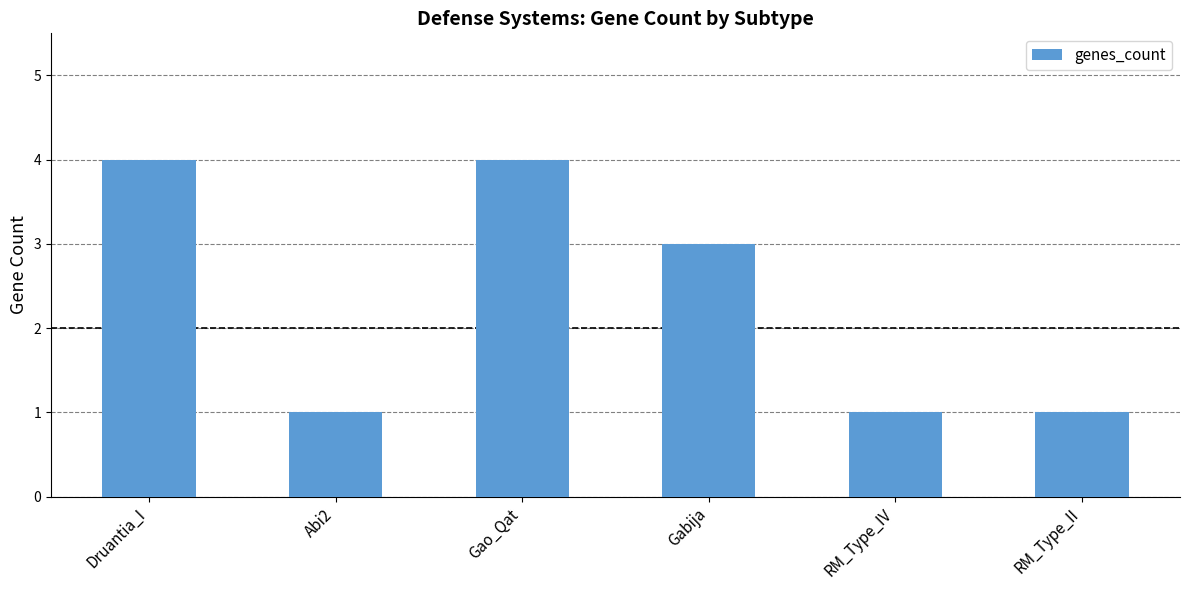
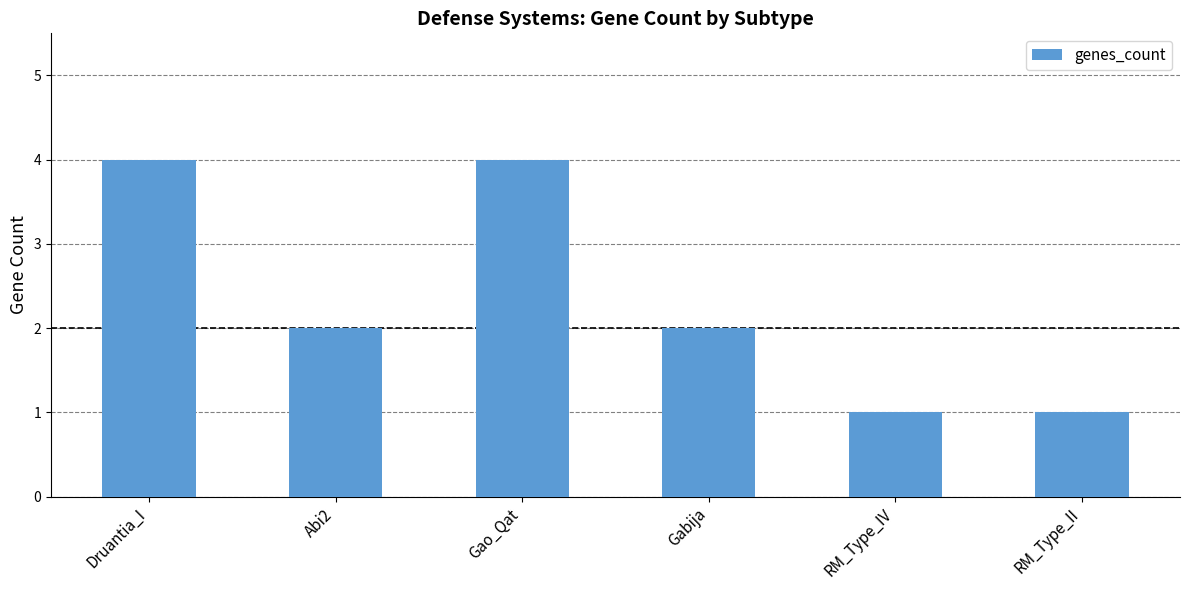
  {
    "Druantia_I": 4,
-   "Abi2": 1,
+   "Abi2": 2,
    "Gao_Qat": 4,
-   "Gabija": 3,
+   "Gabija": 2,
    "RM_Type_IV": 1,
    "RM_Type_II": 1
  }
